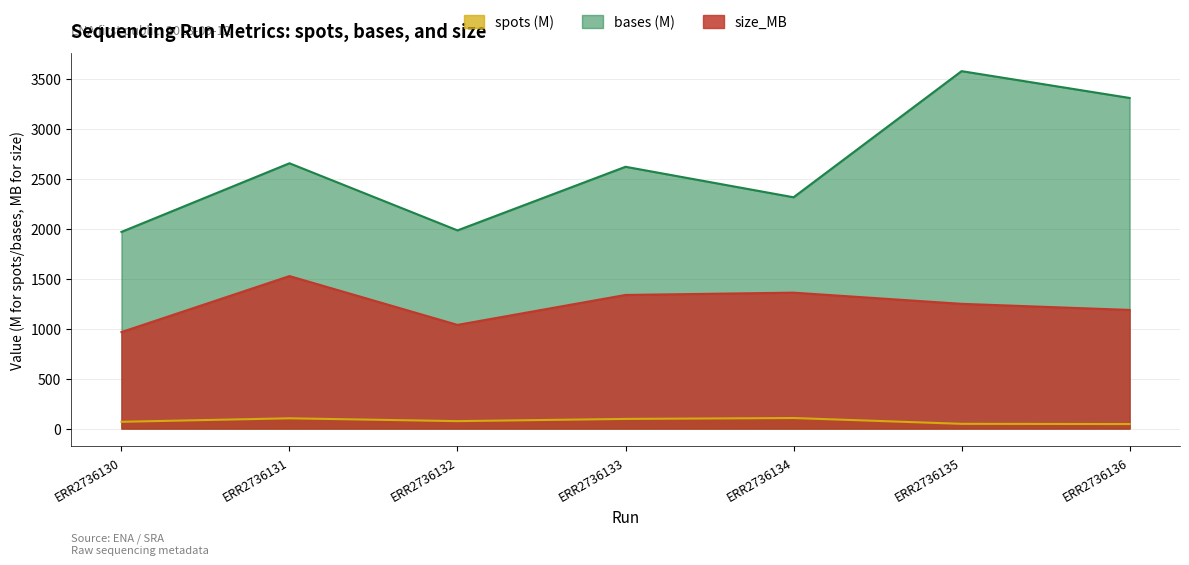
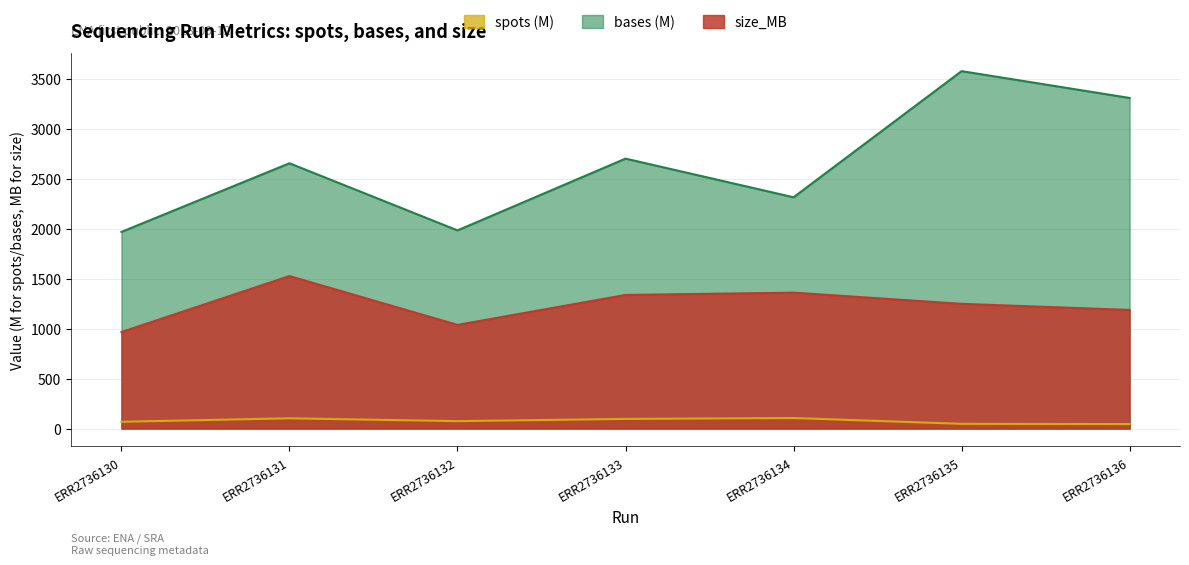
  {
    "spots (M)": {
      "ERR2736130": 100,
      "ERR2736131": 100,
      "ERR2736132": 100,
      "ERR2736133": 100,
      "ERR2736134": 100,
      "ERR2736135": 0,
      "ERR2736136": 0
    },
    "bases (M)": {
      "ERR2736130": 2000,
      "ERR2736131": 2700,
      "ERR2736132": 2000,
-     "ERR2736133": 2600,
+     "ERR2736133": 2700,
      "ERR2736134": 2300,
      "ERR2736135": 3600,
      "ERR2736136": 3300
    },
    "size_MB": {
      "ERR2736130": 1000,
      "ERR2736131": 1500,
      "ERR2736132": 1000,
      "ERR2736133": 1300,
      "ERR2736134": 1400,
      "ERR2736135": 1200,
      "ERR2736136": 1200
    }
  }
